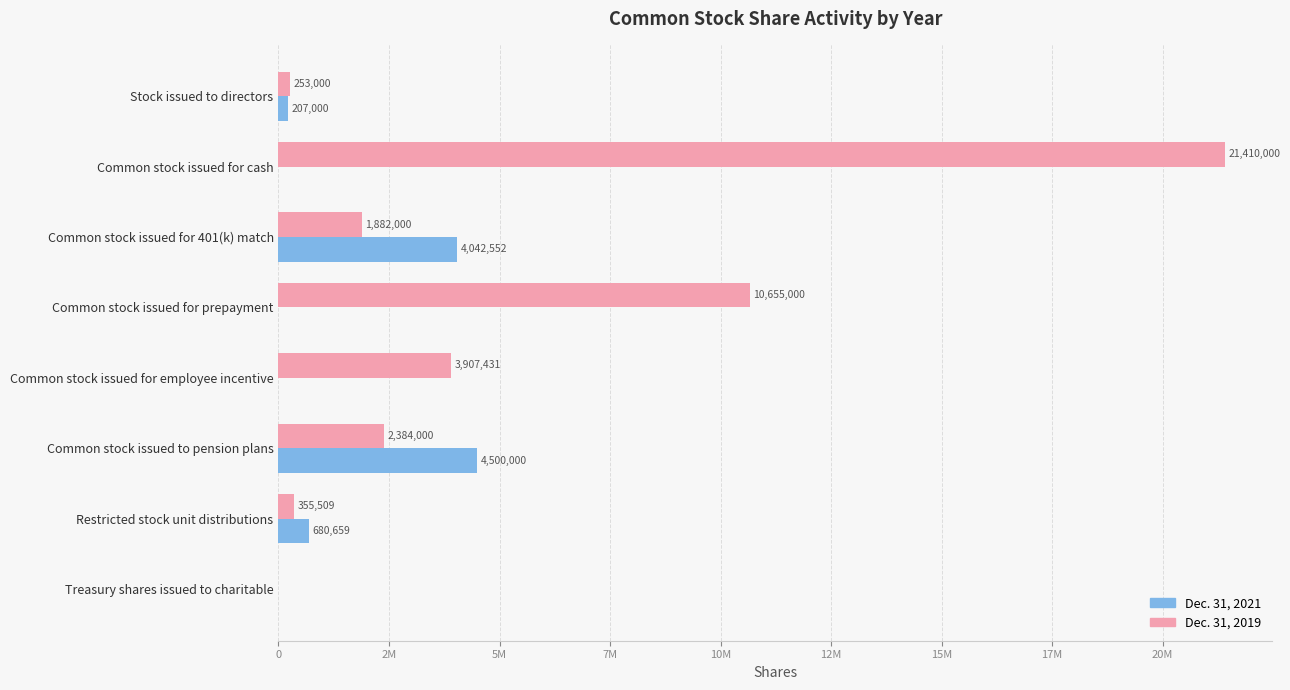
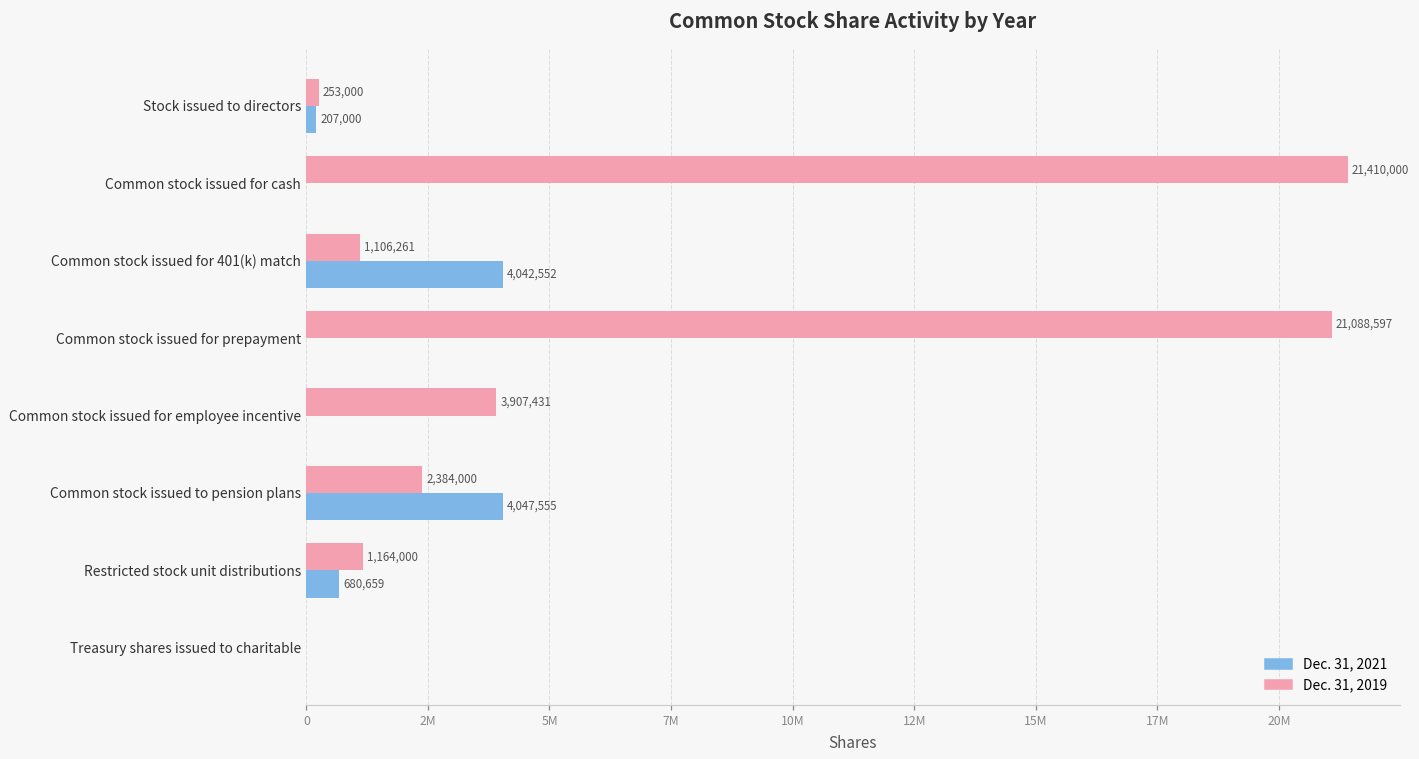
  {
    "Dec. 31, 2021": {
      "Stock issued to directors": "207,000",
      "Common stock issued for 401(k) match": "4,042,552",
-     "Common stock issued to pension plans": "4,500,000",
+     "Common stock issued to pension plans": "4,047,555",
      "Restricted stock unit distributions": "680,659"
    },
    "Dec. 31, 2019": {
      "Stock issued to directors": "253,000",
      "Common stock issued for cash": "21,410,000",
-     "Common stock issued for 401(k) match": "1,882,000",
-     "Common stock issued for prepayment": "10,655,000",
+     "Common stock issued for 401(k) match": "1,106,261",
+     "Common stock issued for prepayment": "21,088,597",
      "Common stock issued for employee incentive": "3,907,431",
      "Common stock issued to pension plans": "2,384,000",
-     "Restricted stock unit distributions": "355,509"
+     "Restricted stock unit distributions": "1,164,000"
    }
  }
